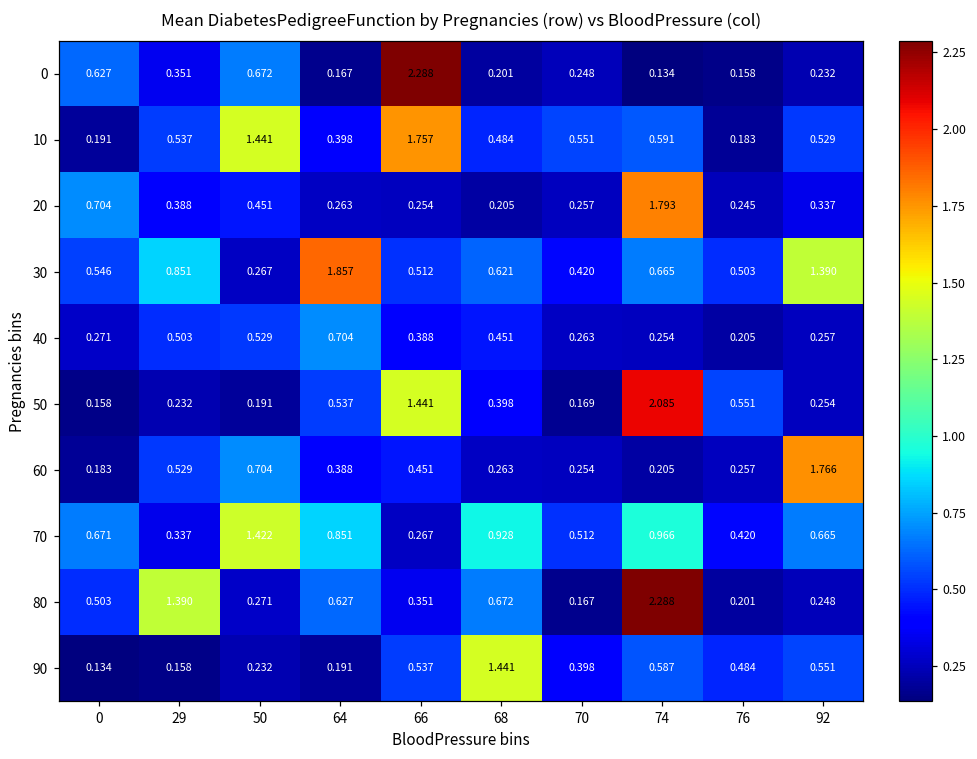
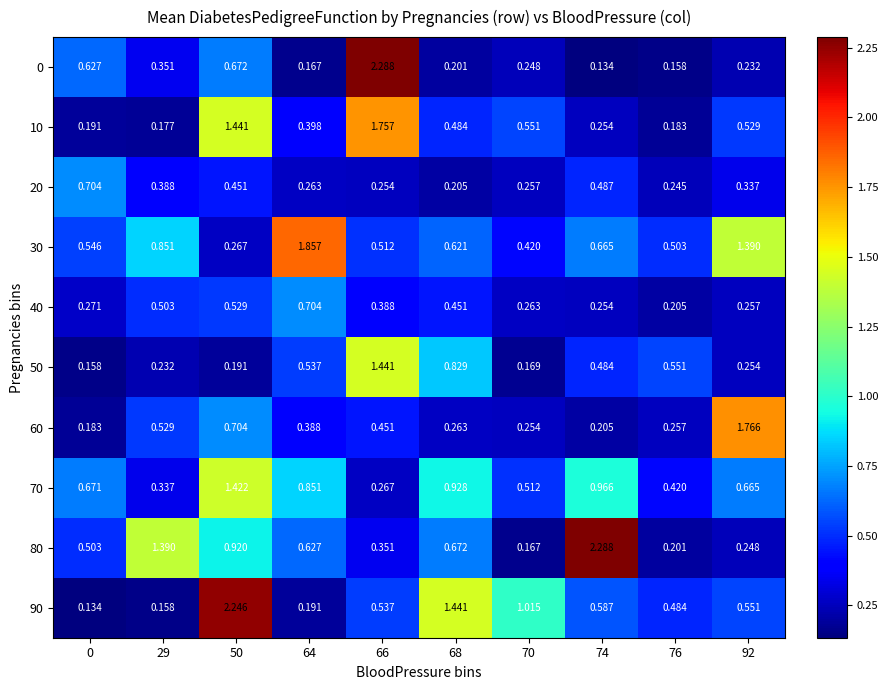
  {
    "0": {
      "0": 0.627,
      "29": 0.351,
      "50": 0.672,
      "64": 0.167,
      "66": 2.288,
      "68": 0.201,
      "70": 0.248,
      "74": 0.134,
      "76": 0.158,
      "92": 0.232
    },
    "10": {
      "0": 0.191,
-     "29": 0.537,
+     "29": 0.177,
      "50": 1.441,
      "64": 0.398,
      "66": 1.757,
      "68": 0.484,
      "70": 0.551,
-     "74": 0.591,
+     "74": 0.254,
      "76": 0.183,
      "92": 0.529
    },
    "20": {
      "0": 0.704,
      "29": 0.388,
      "50": 0.451,
      "64": 0.263,
      "66": 0.254,
      "68": 0.205,
      "70": 0.257,
-     "74": 1.793,
+     "74": 0.487,
      "76": 0.245,
      "92": 0.337
    },
    "30": {
      "0": 0.546,
      "29": 0.851,
      "50": 0.267,
      "64": 1.857,
      "66": 0.512,
      "68": 0.621,
      "70": 0.420,
      "74": 0.665,
      "76": 0.503,
      "92": 1.390
    },
    "40": {
      "0": 0.271,
      "29": 0.503,
      "50": 0.529,
      "64": 0.704,
      "66": 0.388,
      "68": 0.451,
      "70": 0.263,
      "74": 0.254,
      "76": 0.205,
      "92": 0.257
    },
    "50": {
      "0": 0.158,
      "29": 0.232,
      "50": 0.191,
      "64": 0.537,
      "66": 1.441,
-     "68": 0.398,
+     "68": 0.829,
      "70": 0.169,
-     "74": 2.085,
+     "74": 0.484,
      "76": 0.551,
      "92": 0.254
    },
    "60": {
      "0": 0.183,
      "29": 0.529,
      "50": 0.704,
      "64": 0.388,
      "66": 0.451,
      "68": 0.263,
      "70": 0.254,
      "74": 0.205,
      "76": 0.257,
      "92": 1.766
    },
    "70": {
      "0": 0.671,
      "29": 0.337,
      "50": 1.422,
      "64": 0.851,
      "66": 0.267,
      "68": 0.928,
      "70": 0.512,
      "74": 0.966,
      "76": 0.420,
      "92": 0.665
    },
    "80": {
      "0": 0.503,
      "29": 1.390,
-     "50": 0.271,
+     "50": 0.920,
      "64": 0.627,
      "66": 0.351,
      "68": 0.672,
      "70": 0.167,
      "74": 2.288,
      "76": 0.201,
      "92": 0.248
    },
    "90": {
      "0": 0.134,
      "29": 0.158,
-     "50": 0.232,
+     "50": 2.246,
      "64": 0.191,
      "66": 0.537,
      "68": 1.441,
-     "70": 0.398,
+     "70": 1.015,
      "74": 0.587,
      "76": 0.484,
      "92": 0.551
    }
  }
